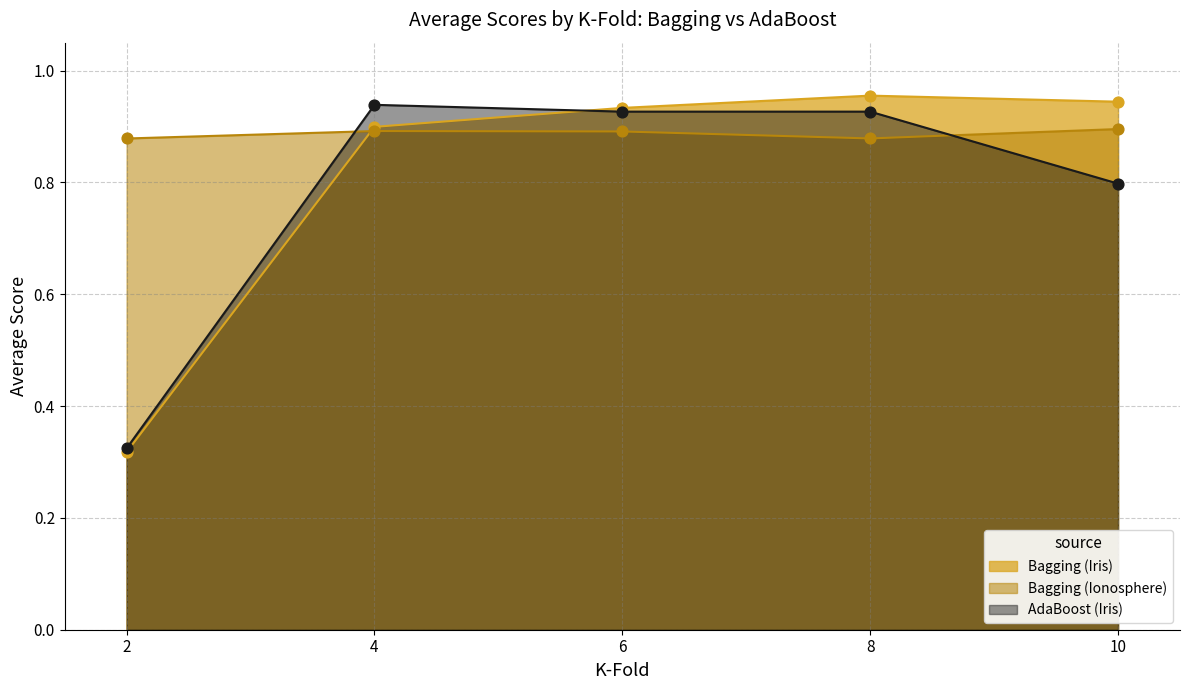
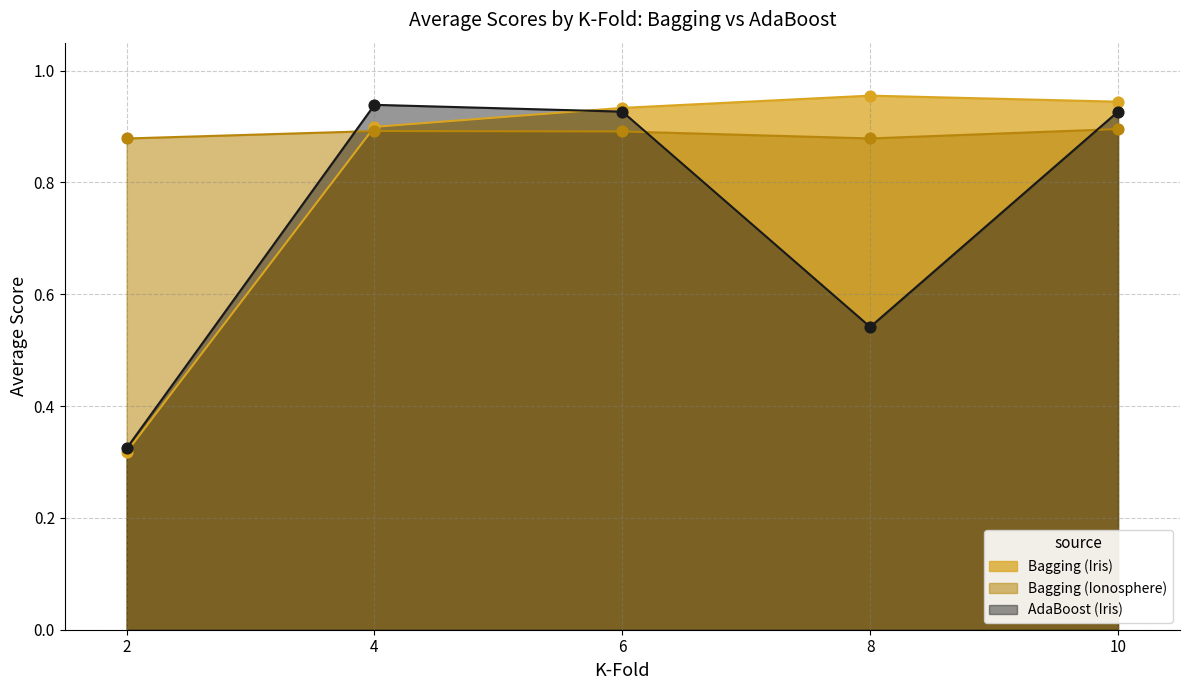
  {
    "AdaBoost (Iris)": {
      "2": 0.32,
      "4": 0.94,
      "6": 0.93,
-     "8": 0.93,
-     "10": 0.80
+     "8": 0.54,
+     "10": 0.93
    }
  }
